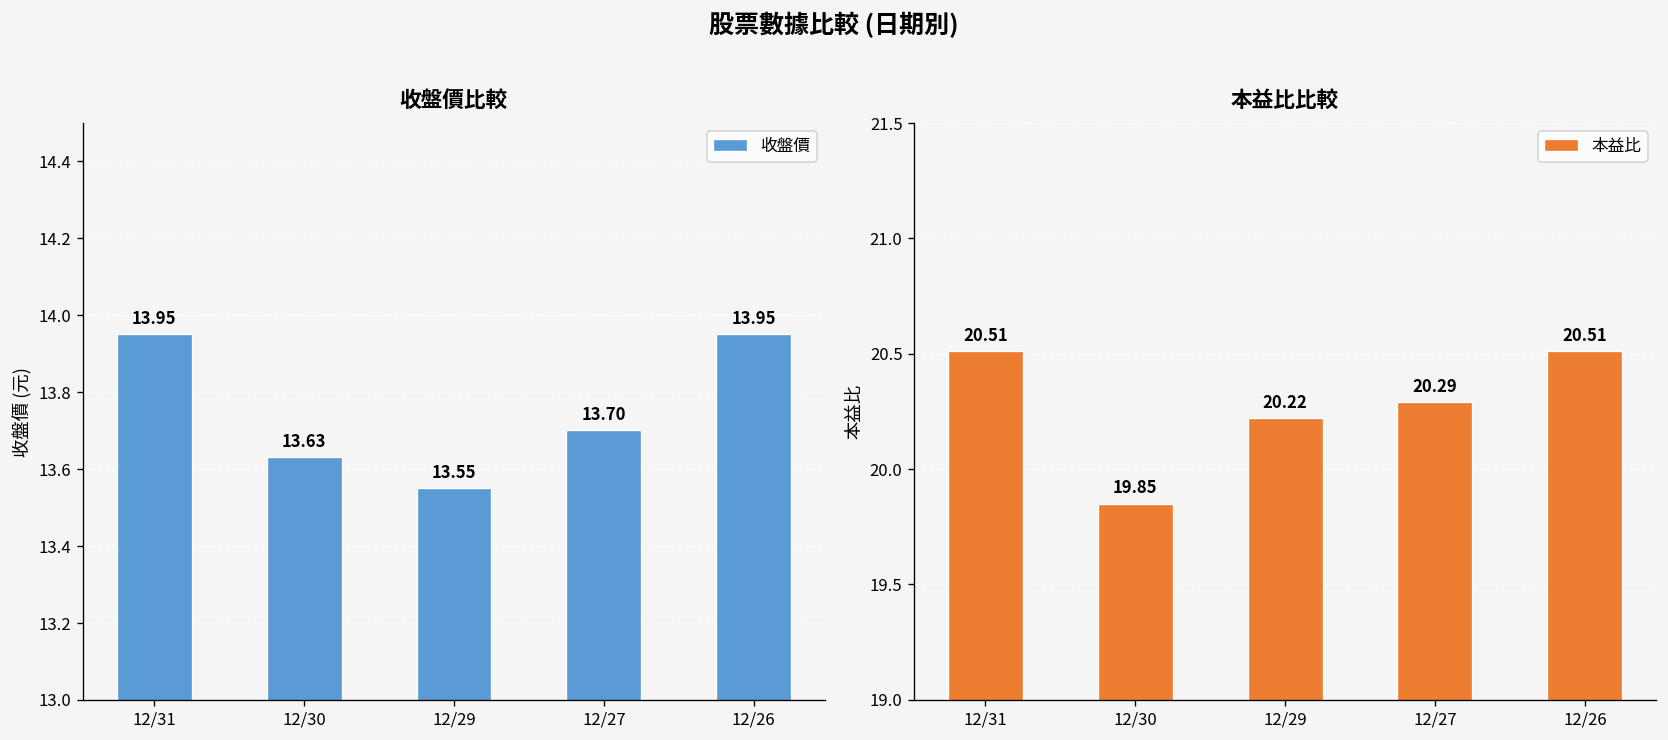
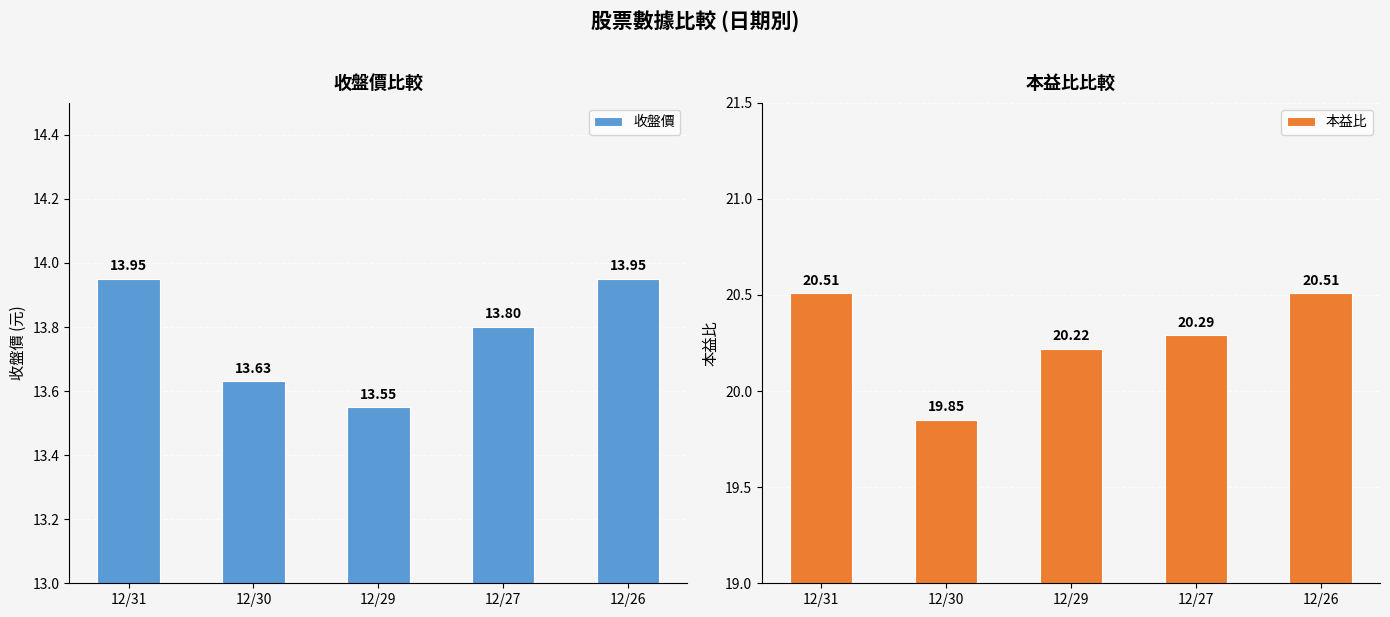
  {
    "收盤價比較": {
      "12/31": 13.95,
      "12/30": 13.63,
      "12/29": 13.55,
-     "12/27": 13.70,
+     "12/27": 13.80,
      "12/26": 13.95
    },
    "本益比比較": {
      "12/31": 20.51,
      "12/30": 19.85,
      "12/29": 20.22,
      "12/27": 20.29,
      "12/26": 20.51
    }
  }
